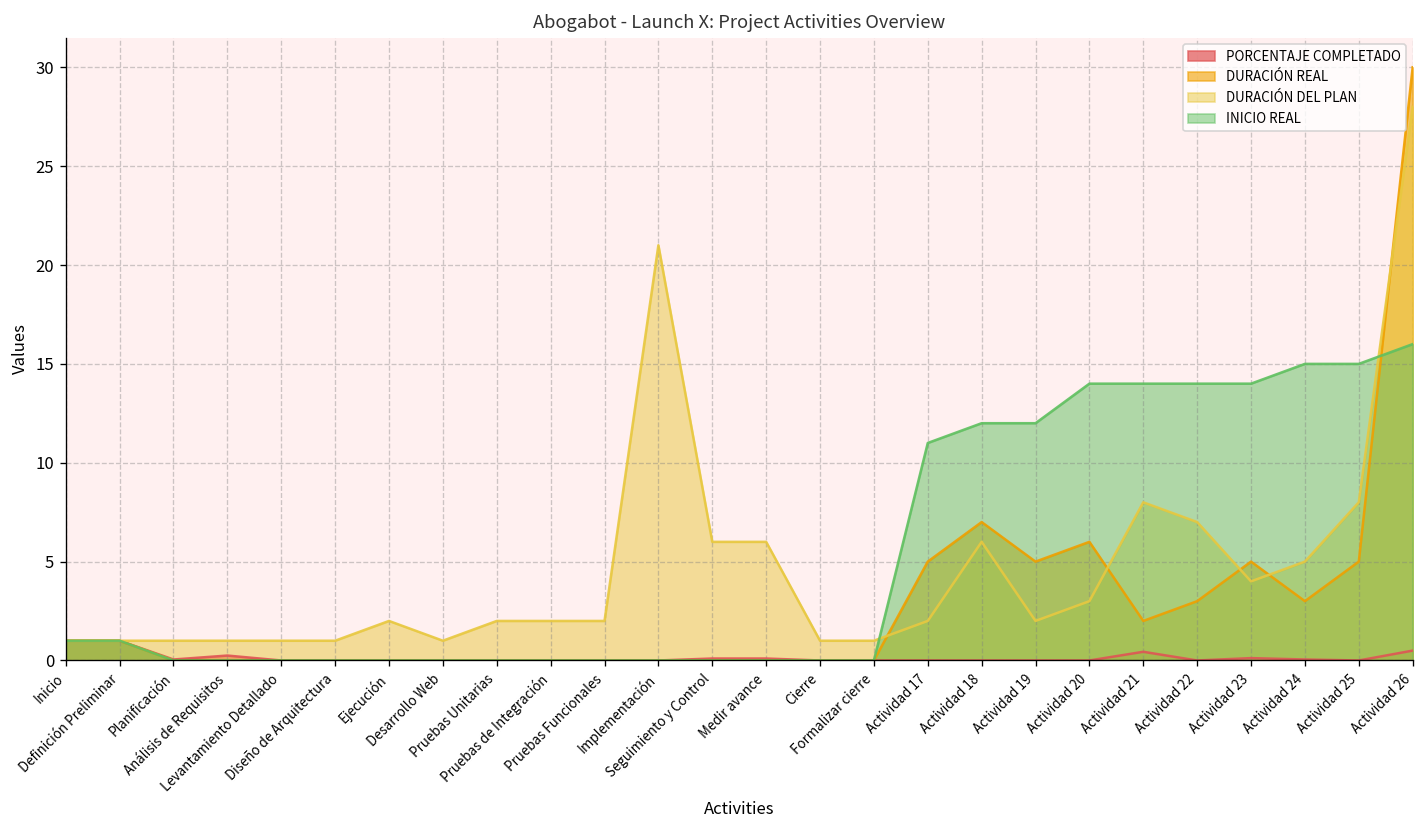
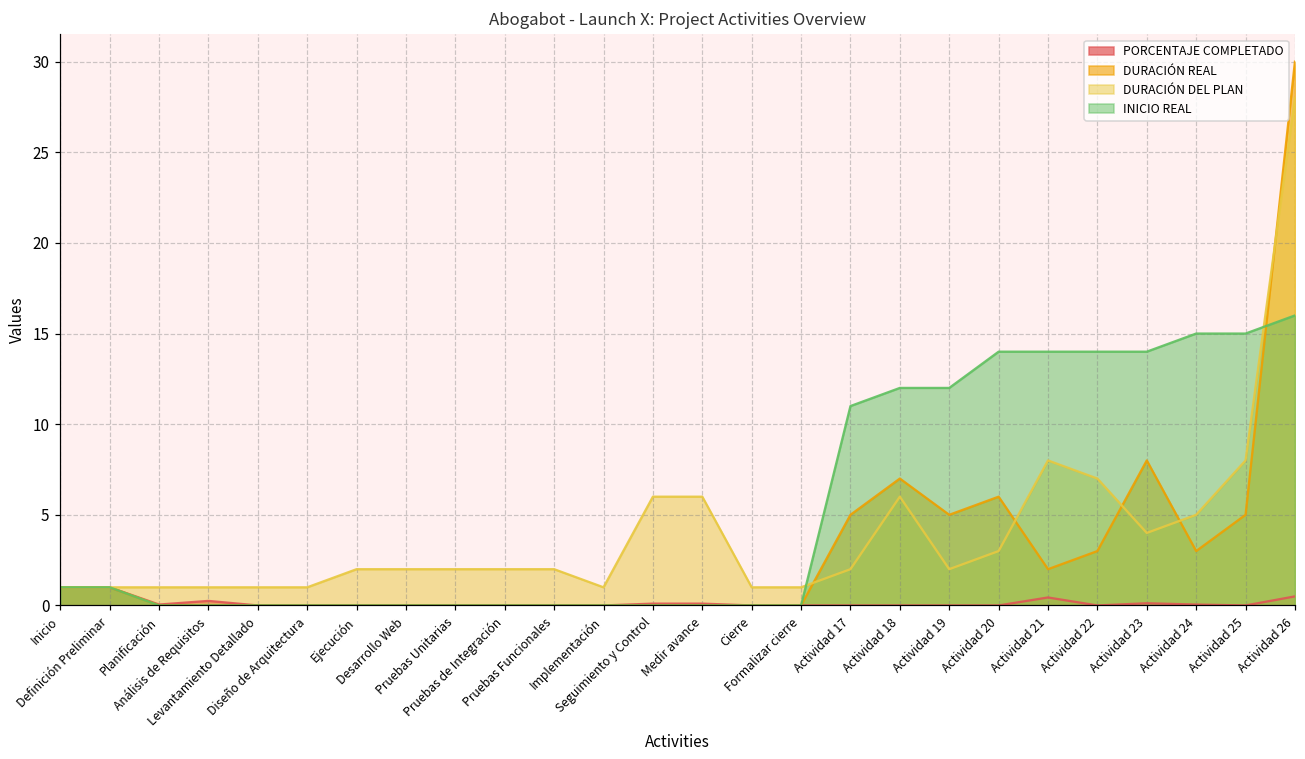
  {
    "PORCENTAJE COMPLETADO": {
      "Análisis de Requisitos": 0.3,
      "Actividad 17": 0,
      "Actividad 18": 0,
      "Actividad 19": 0,
      "Actividad 20": 0,
      "Actividad 21": 0.4,
      "Actividad 22": 0,
      "Actividad 23": 0,
      "Actividad 24": 0,
      "Actividad 25": 0,
      "Actividad 26": 0.5
    },
    "DURACIÓN REAL": {
      "Actividad 17": 5,
      "Actividad 18": 7,
      "Actividad 19": 5,
      "Actividad 20": 6,
      "Actividad 21": 2,
      "Actividad 22": 3,
-     "Actividad 23": 5,
+     "Actividad 23": 8,
      "Actividad 24": 3,
      "Actividad 25": 5,
      "Actividad 26": 30
    },
    "DURACIÓN DEL PLAN": {
      "Planificación": 1,
      "Análisis de Requisitos": 1,
      "Levantamiento Detallado": 1,
      "Diseño de Arquitectura": 1,
      "Ejecución": 2,
-     "Desarrollo Web": 1,
+     "Desarrollo Web": 2,
      "Pruebas Unitarias": 2,
      "Pruebas de Integración": 2,
      "Pruebas Funcionales": 2,
-     "Implementación": 21,
+     "Implementación": 1,
      "Seguimiento y Control": 6,
      "Medir avance": 6,
      "Cierre": 1,
      "Formalizar cierre": 1,
      "Actividad 17": 2,
      "Actividad 18": 6,
      "Actividad 19": 2,
      "Actividad 20": 3,
      "Actividad 21": 8,
      "Actividad 22": 7,
      "Actividad 23": 4,
      "Actividad 24": 5,
      "Actividad 25": 8,
      "Actividad 26": 28
    },
    "INICIO REAL": {
      "Actividad 17": 11,
      "Actividad 18": 12,
      "Actividad 19": 12,
      "Actividad 20": 14,
      "Actividad 21": 14,
      "Actividad 22": 14,
      "Actividad 23": 14,
      "Actividad 24": 15,
      "Actividad 25": 15,
      "Actividad 26": 16
    }
  }
